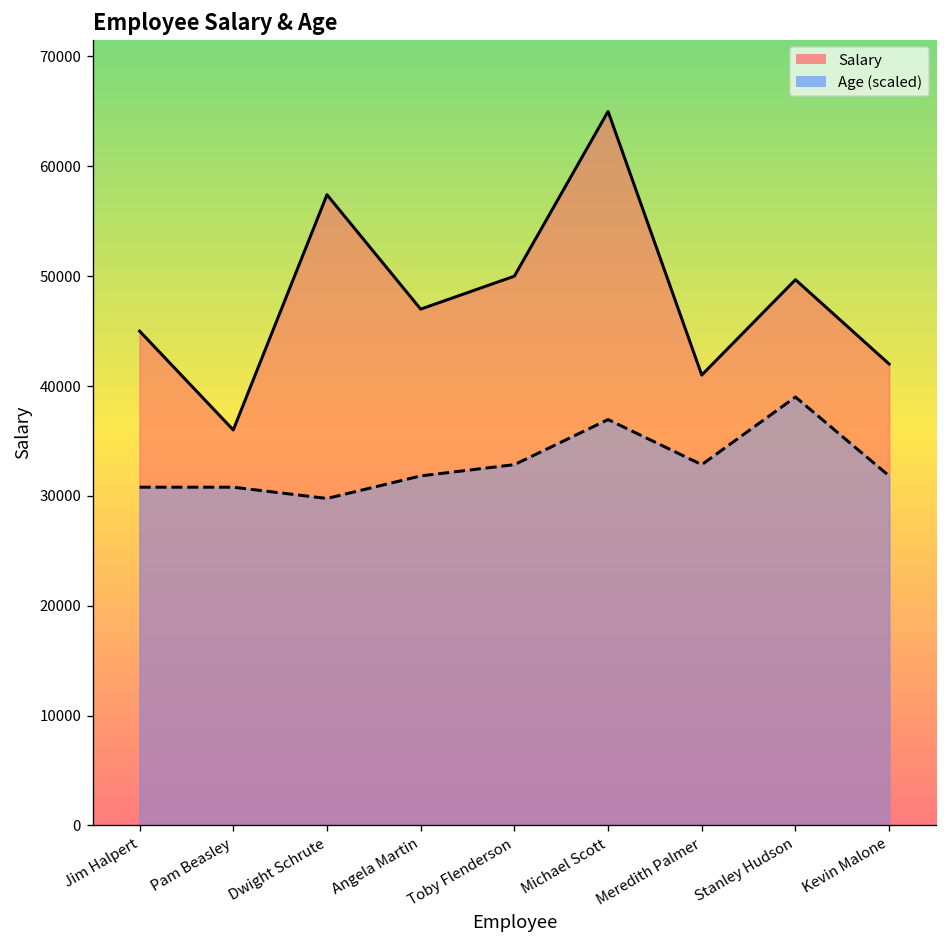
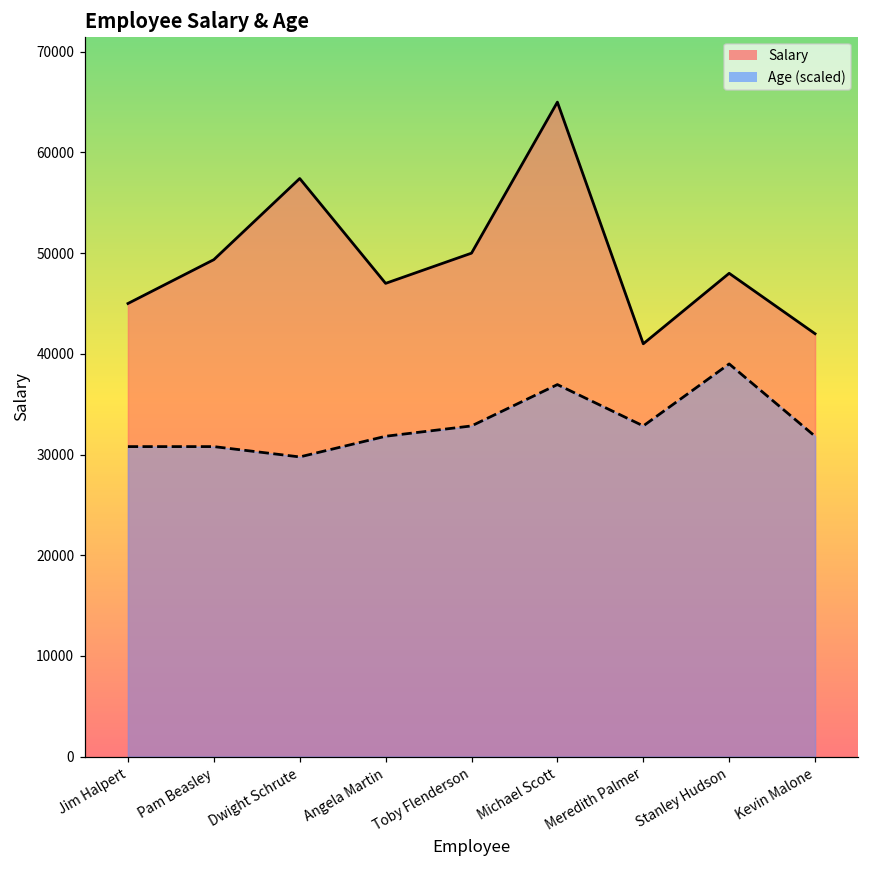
  {
    "Salary": {
      "Jim Halpert": 45000,
-     "Pam Beasley": 36000,
+     "Pam Beasley": 49000,
      "Dwight Schrute": 57000,
      "Angela Martin": 47000,
      "Toby Flenderson": 50000,
      "Michael Scott": 65000,
      "Meredith Palmer": 41000,
-     "Stanley Hudson": 50000,
+     "Stanley Hudson": 48000,
      "Kevin Malone": 42000
    },
    "Age (scaled)": {
      "Jim Halpert": 31000,
      "Pam Beasley": 31000,
      "Dwight Schrute": 30000,
      "Angela Martin": 32000,
      "Toby Flenderson": 33000,
      "Michael Scott": 37000,
      "Meredith Palmer": 33000,
      "Stanley Hudson": 39000,
      "Kevin Malone": 32000
    }
  }
